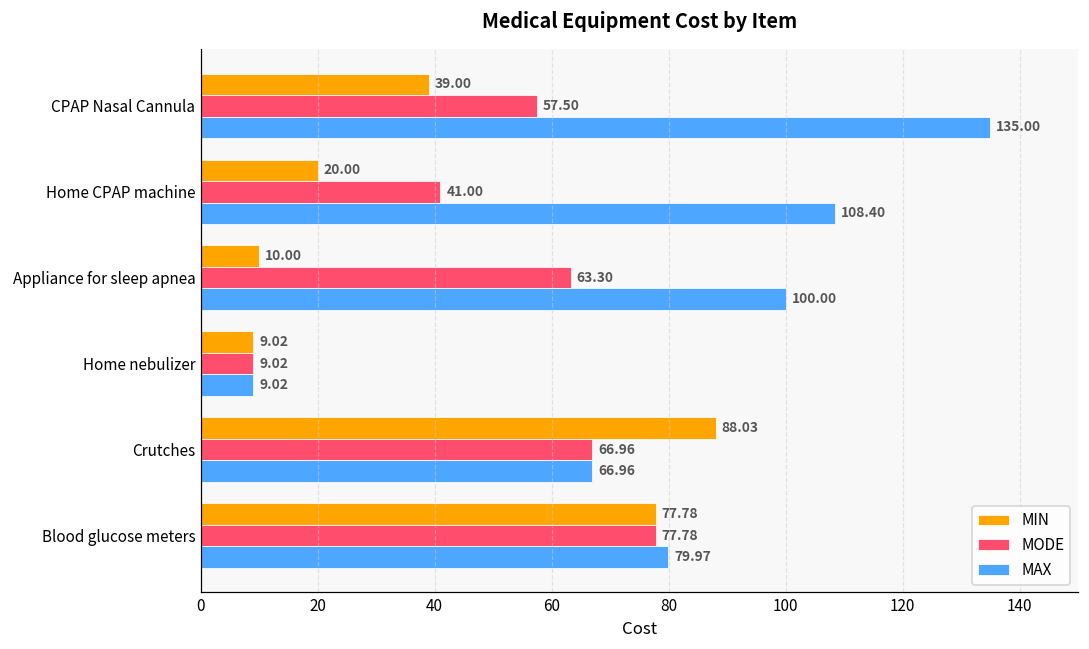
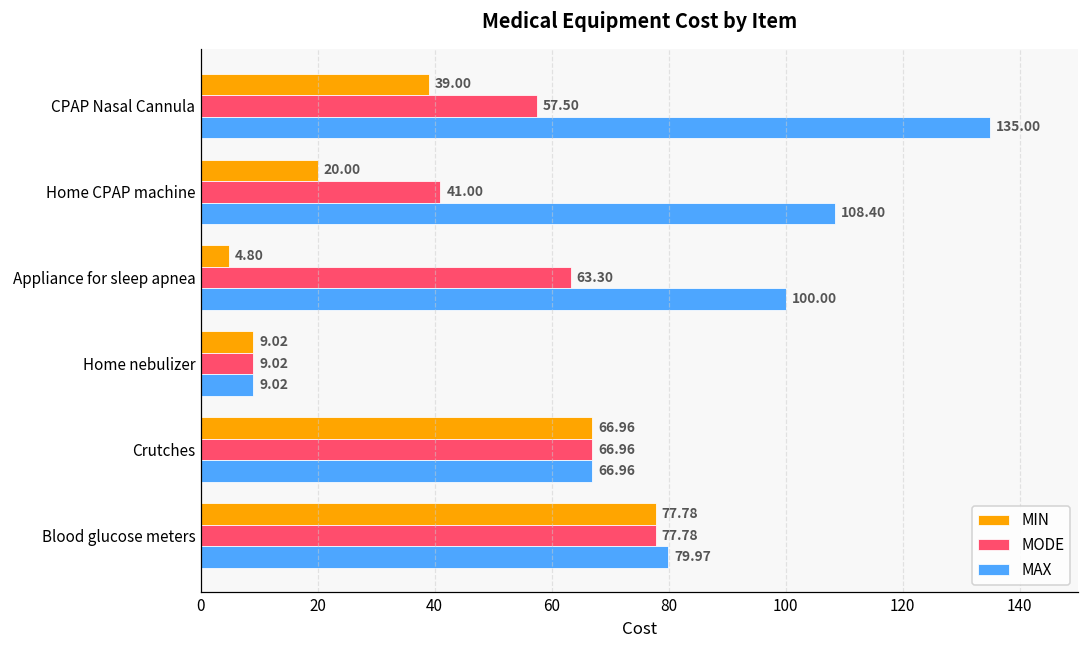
  {
    "MIN": {
      "CPAP Nasal Cannula": 39.00,
      "Home CPAP machine": 20.00,
-     "Appliance for sleep apnea": 10.00,
+     "Appliance for sleep apnea": 4.80,
      "Home nebulizer": 9.02,
-     "Crutches": 88.03,
+     "Crutches": 66.96,
      "Blood glucose meters": 77.78
    },
    "MODE": {
      "CPAP Nasal Cannula": 57.50,
      "Home CPAP machine": 41.00,
      "Appliance for sleep apnea": 63.30,
      "Home nebulizer": 9.02,
      "Crutches": 66.96,
      "Blood glucose meters": 77.78
    },
    "MAX": {
      "CPAP Nasal Cannula": 135.00,
      "Home CPAP machine": 108.40,
      "Appliance for sleep apnea": 100.00,
      "Home nebulizer": 9.02,
      "Crutches": 66.96,
      "Blood glucose meters": 79.97
    }
  }
